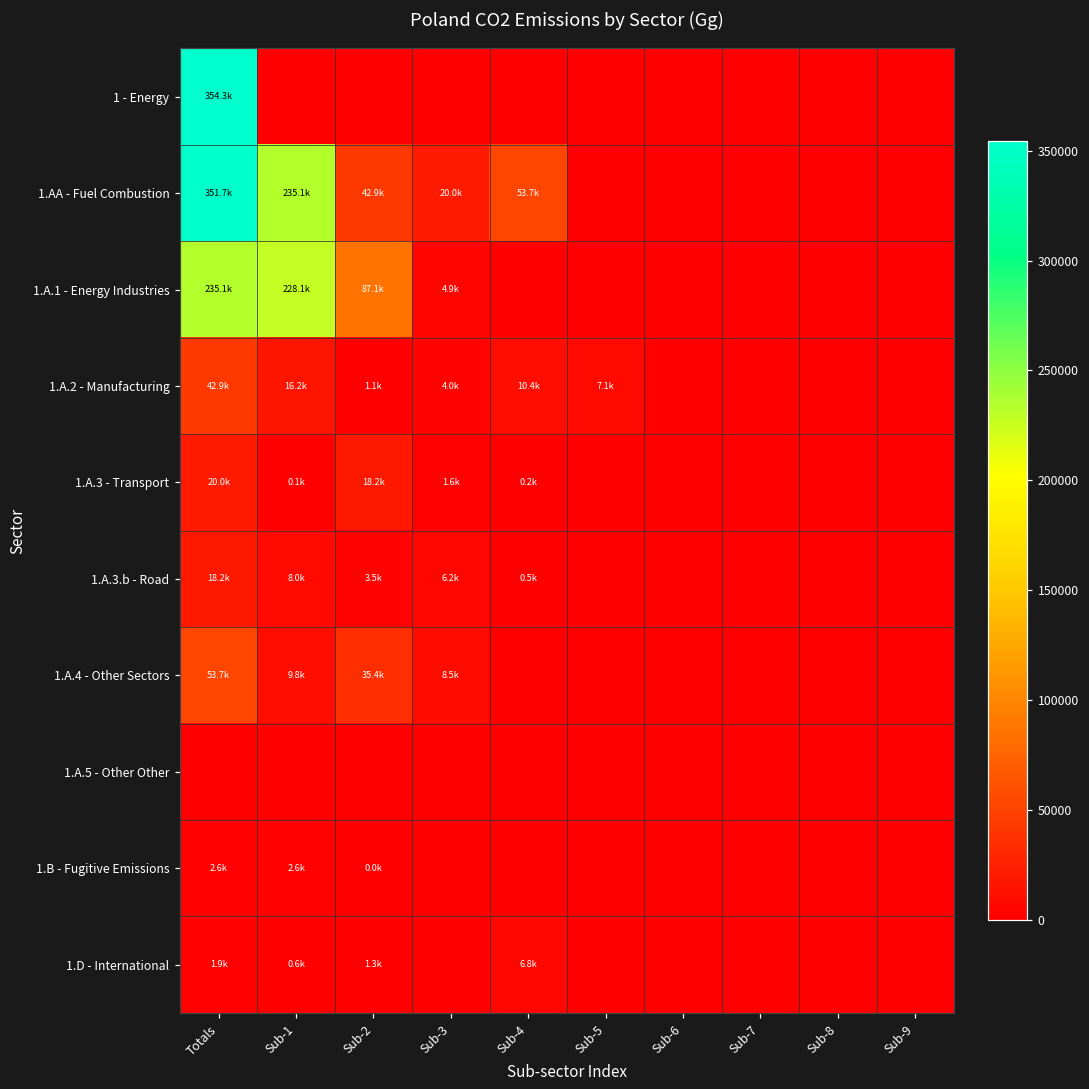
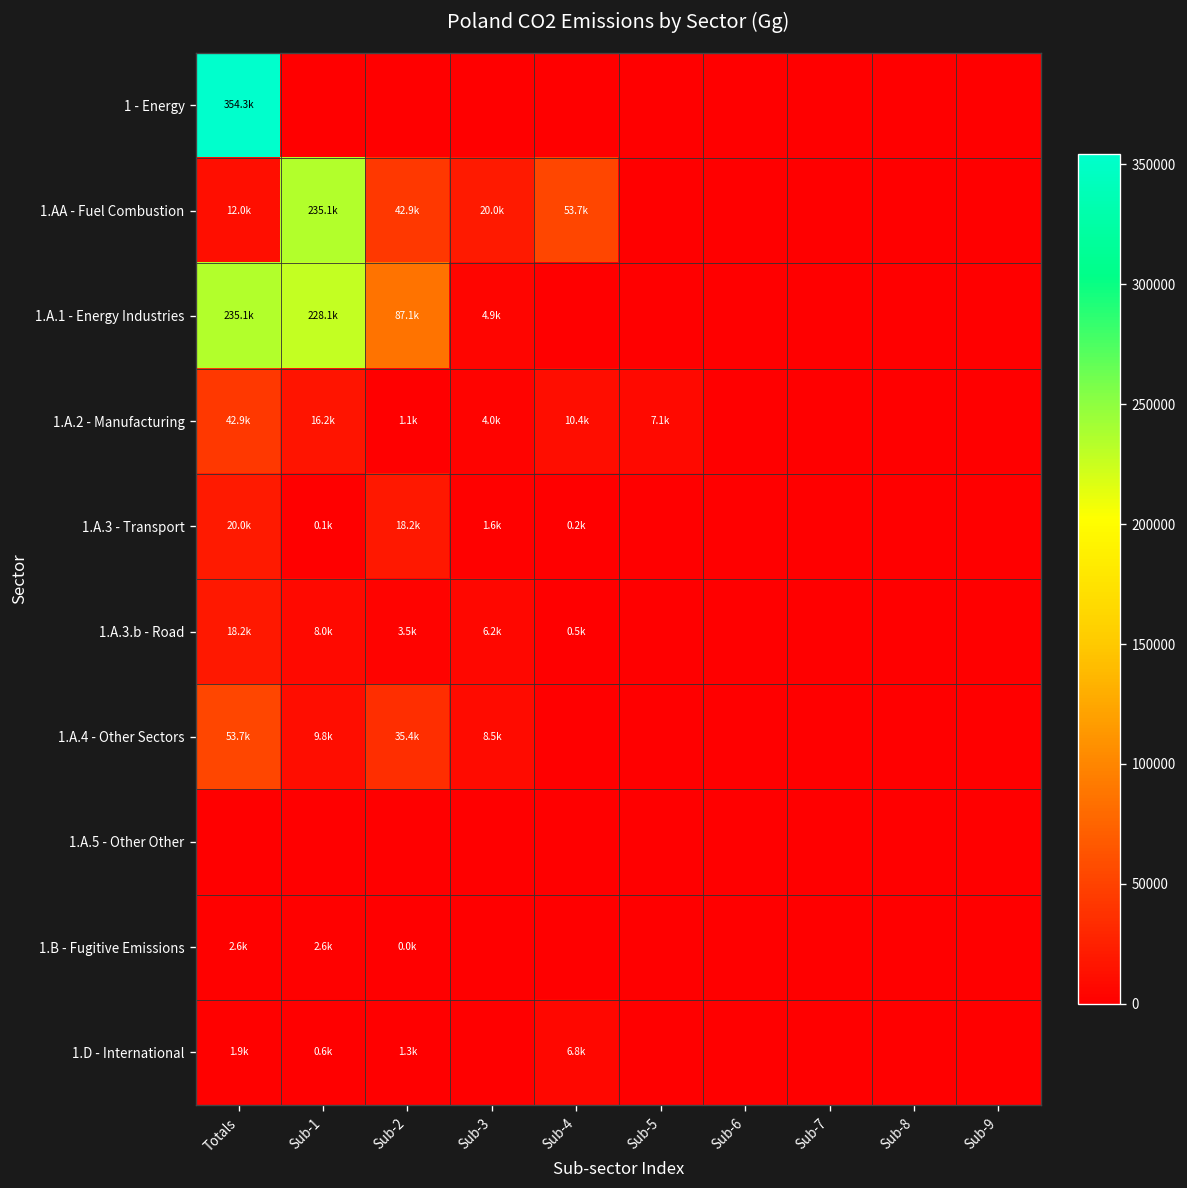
  {
    "1 - Energy": {
      "Totals": "354.3k"
    },
    "1.AA - Fuel Combustion": {
-     "Totals": "351.7k",
+     "Totals": "12.0k",
      "Sub-1": "235.1k",
      "Sub-2": "42.9k",
      "Sub-3": "20.0k",
      "Sub-4": "53.7k"
    },
    "1.A.1 - Energy Industries": {
      "Totals": "235.1k",
      "Sub-1": "228.1k",
      "Sub-2": "87.1k",
      "Sub-3": "4.9k"
    },
    "1.A.2 - Manufacturing": {
      "Totals": "42.9k",
      "Sub-1": "16.2k",
      "Sub-2": "1.1k",
      "Sub-3": "4.0k",
      "Sub-4": "10.4k",
      "Sub-5": "7.1k"
    },
    "1.A.3 - Transport": {
      "Totals": "20.0k",
      "Sub-1": "0.1k",
      "Sub-2": "18.2k",
      "Sub-3": "1.6k",
      "Sub-4": "0.2k"
    },
    "1.A.3.b - Road": {
      "Totals": "18.2k",
      "Sub-1": "8.0k",
      "Sub-2": "3.5k",
      "Sub-3": "6.2k",
      "Sub-4": "0.5k"
    },
    "1.A.4 - Other Sectors": {
      "Totals": "53.7k",
      "Sub-1": "9.8k",
      "Sub-2": "35.4k",
      "Sub-3": "8.5k"
    },
    "1.B - Fugitive Emissions": {
      "Totals": "2.6k",
      "Sub-1": "2.6k",
      "Sub-2": "0.0k"
    },
    "1.D - International": {
      "Totals": "1.9k",
      "Sub-1": "0.6k",
      "Sub-2": "1.3k",
      "Sub-4": "6.8k"
    }
  }
